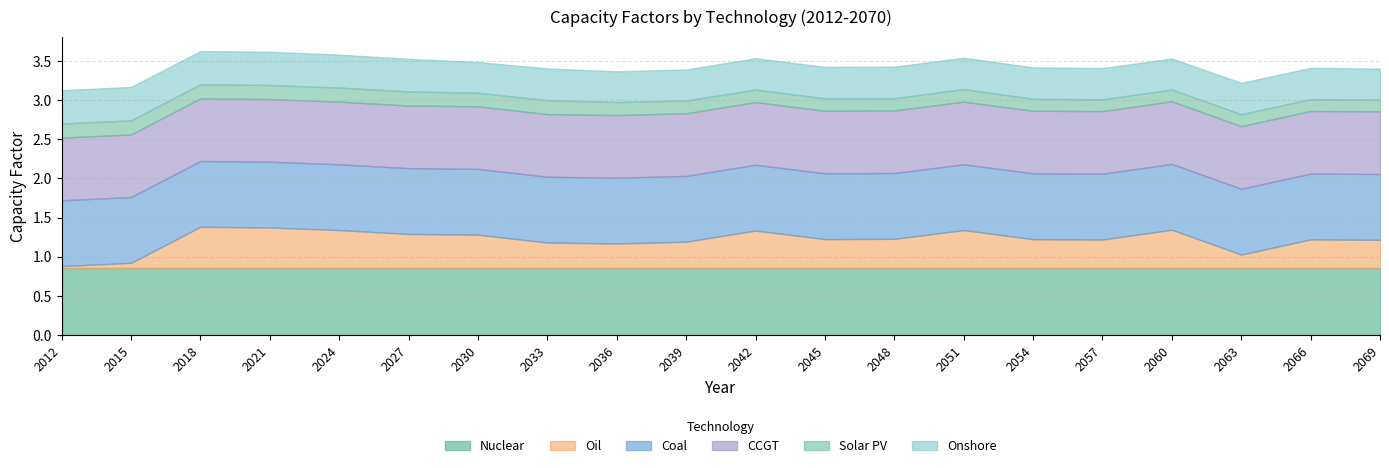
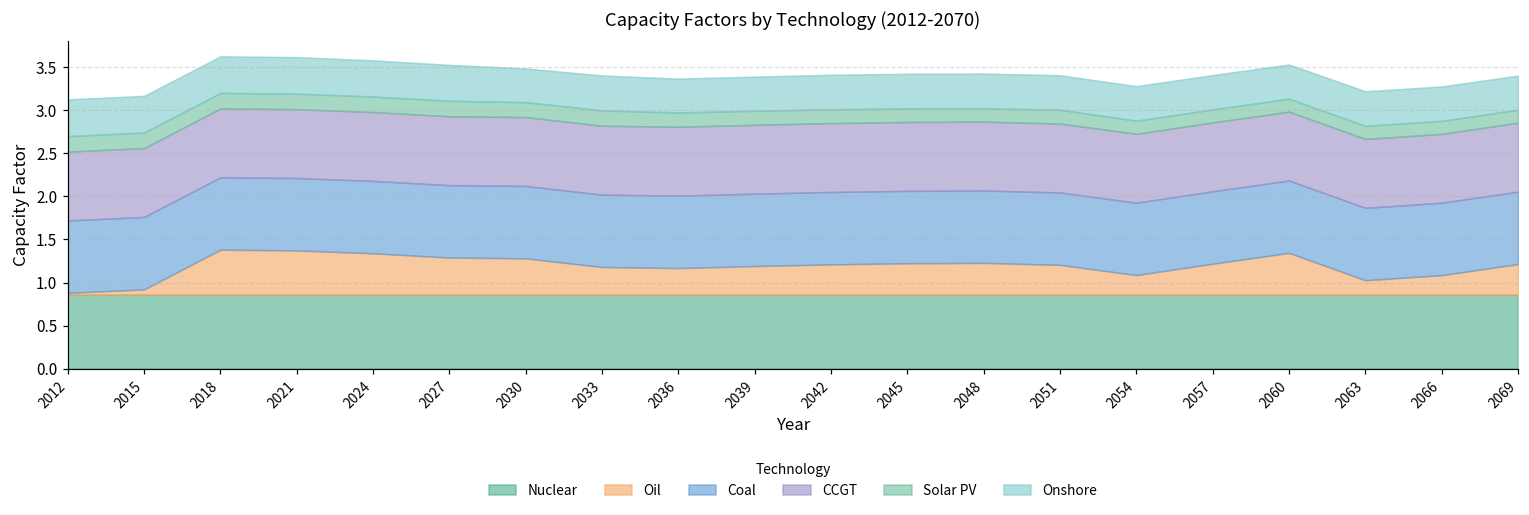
  {
    "Oil": {
      "2015": 0.1,
      "2018": 0.5,
      "2021": 0.5,
      "2024": 0.5,
      "2027": 0.4,
      "2030": 0.4,
      "2033": 0.3,
      "2036": 0.3,
      "2039": 0.3,
-     "2042": 0.5,
+     "2042": 0.4,
      "2045": 0.4,
      "2048": 0.4,
-     "2051": 0.5,
-     "2054": 0.4,
+     "2051": 0.3,
+     "2054": 0.2,
      "2057": 0.4,
      "2060": 0.5,
      "2063": 0.2,
-     "2066": 0.4,
+     "2066": 0.2,
      "2069": 0.4
    }
  }
